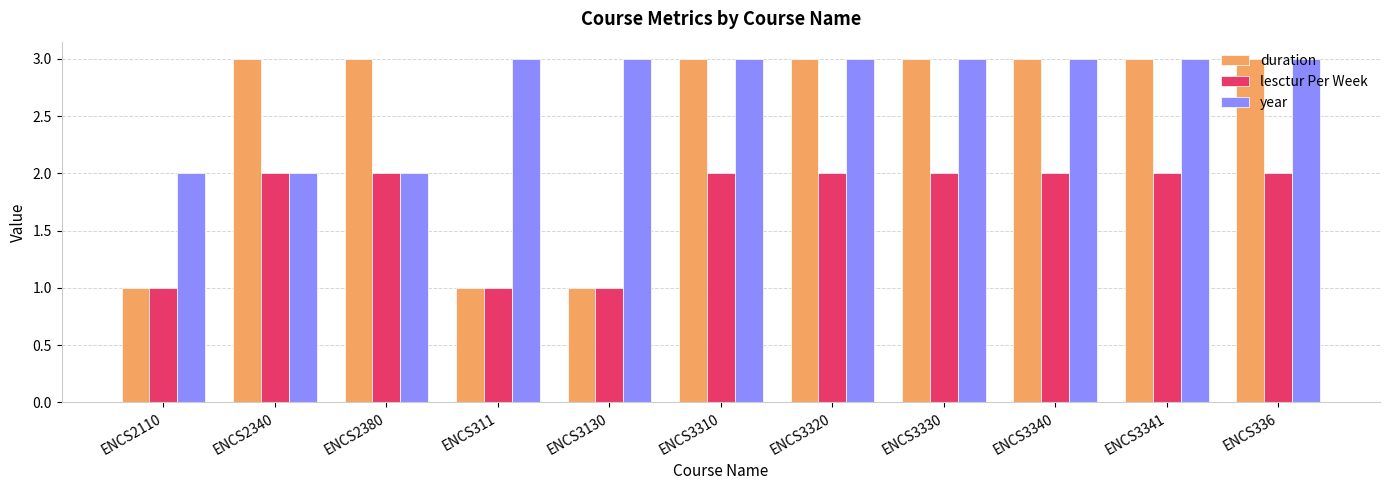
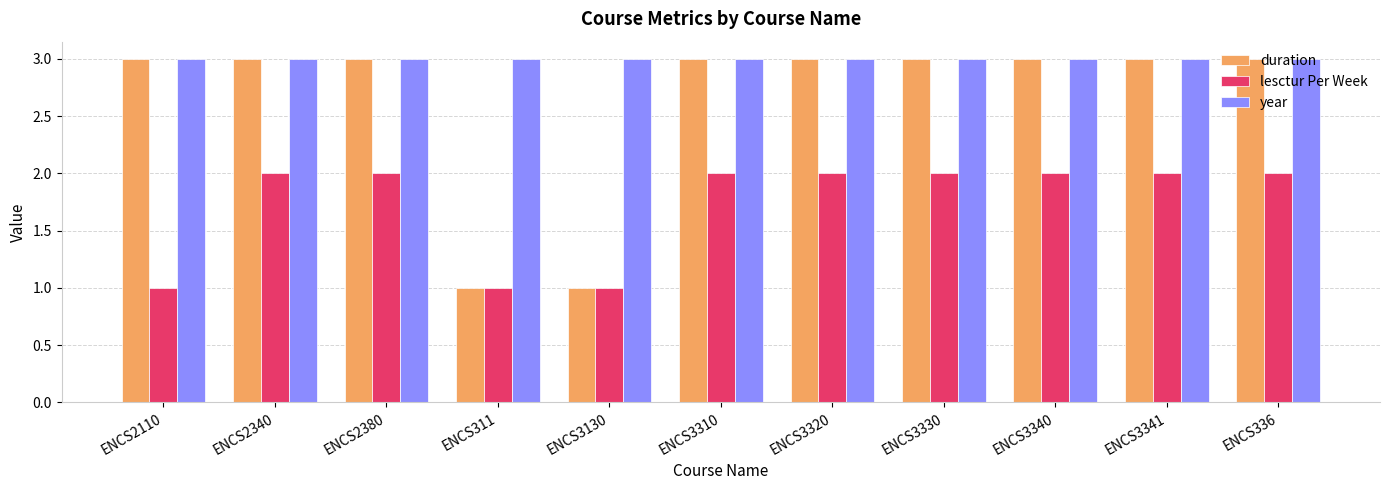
  {
    "duration": {
-     "ENCS2110": 1,
+     "ENCS2110": 3,
      "ENCS2340": 3,
      "ENCS2380": 3,
      "ENCS311": 1,
      "ENCS3130": 1,
      "ENCS3310": 3,
      "ENCS3320": 3,
      "ENCS3330": 3,
      "ENCS3340": 3,
      "ENCS3341": 3,
      "ENCS336": 3
    },
    "lesctur Per Week": {
      "ENCS2110": 1,
      "ENCS2340": 2,
      "ENCS2380": 2,
      "ENCS311": 1,
      "ENCS3130": 1,
      "ENCS3310": 2,
      "ENCS3320": 2,
      "ENCS3330": 2,
      "ENCS3340": 2,
      "ENCS3341": 2,
      "ENCS336": 2
    },
    "year": {
-     "ENCS2110": 2,
-     "ENCS2340": 2,
-     "ENCS2380": 2,
+     "ENCS2110": 3,
+     "ENCS2340": 3,
+     "ENCS2380": 3,
      "ENCS311": 3,
      "ENCS3130": 3,
      "ENCS3310": 3,
      "ENCS3320": 3,
      "ENCS3330": 3,
      "ENCS3340": 3,
      "ENCS3341": 3,
      "ENCS336": 3
    }
  }
